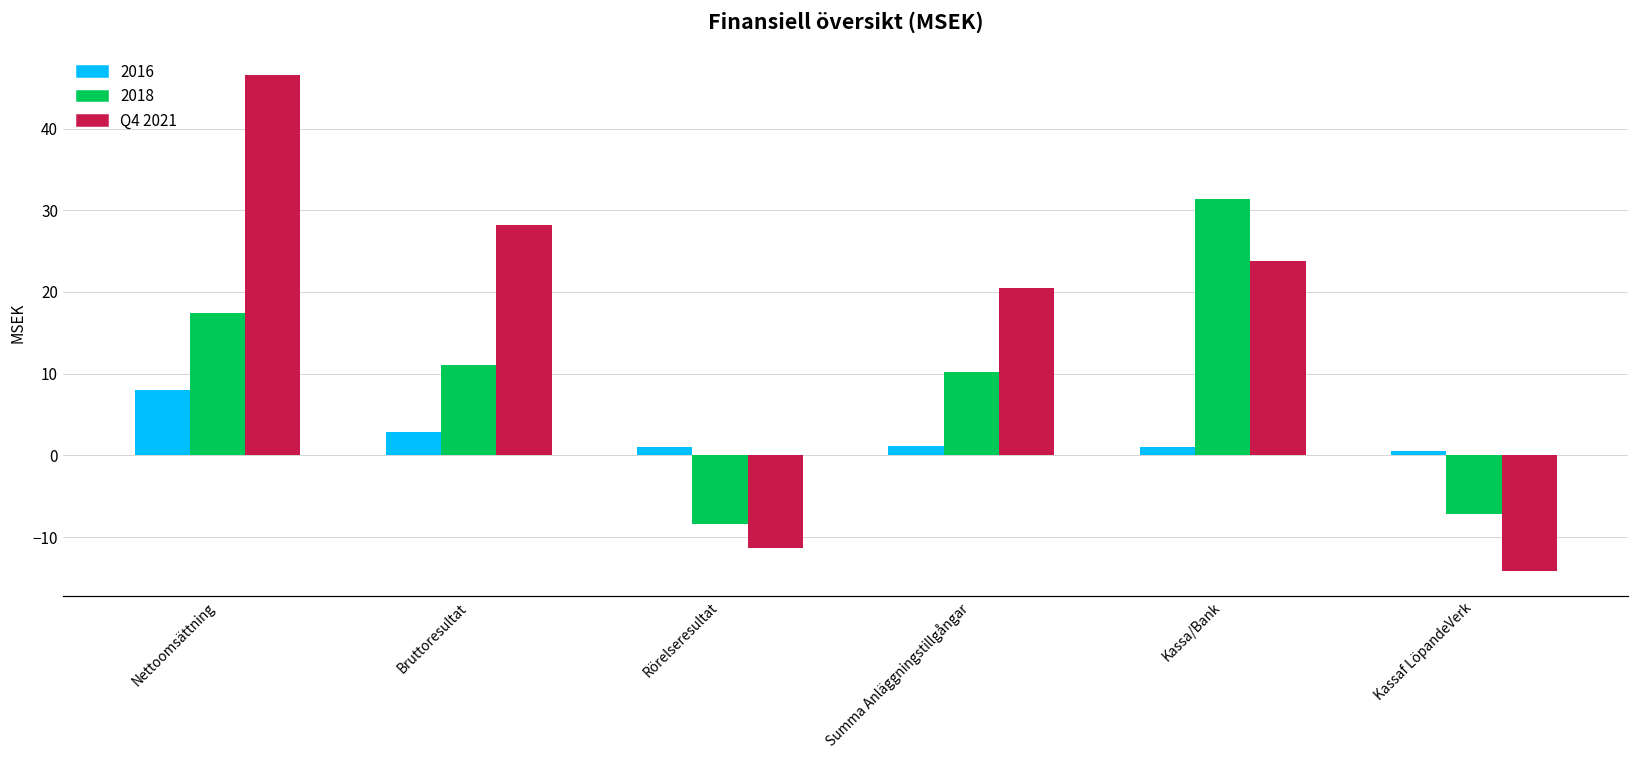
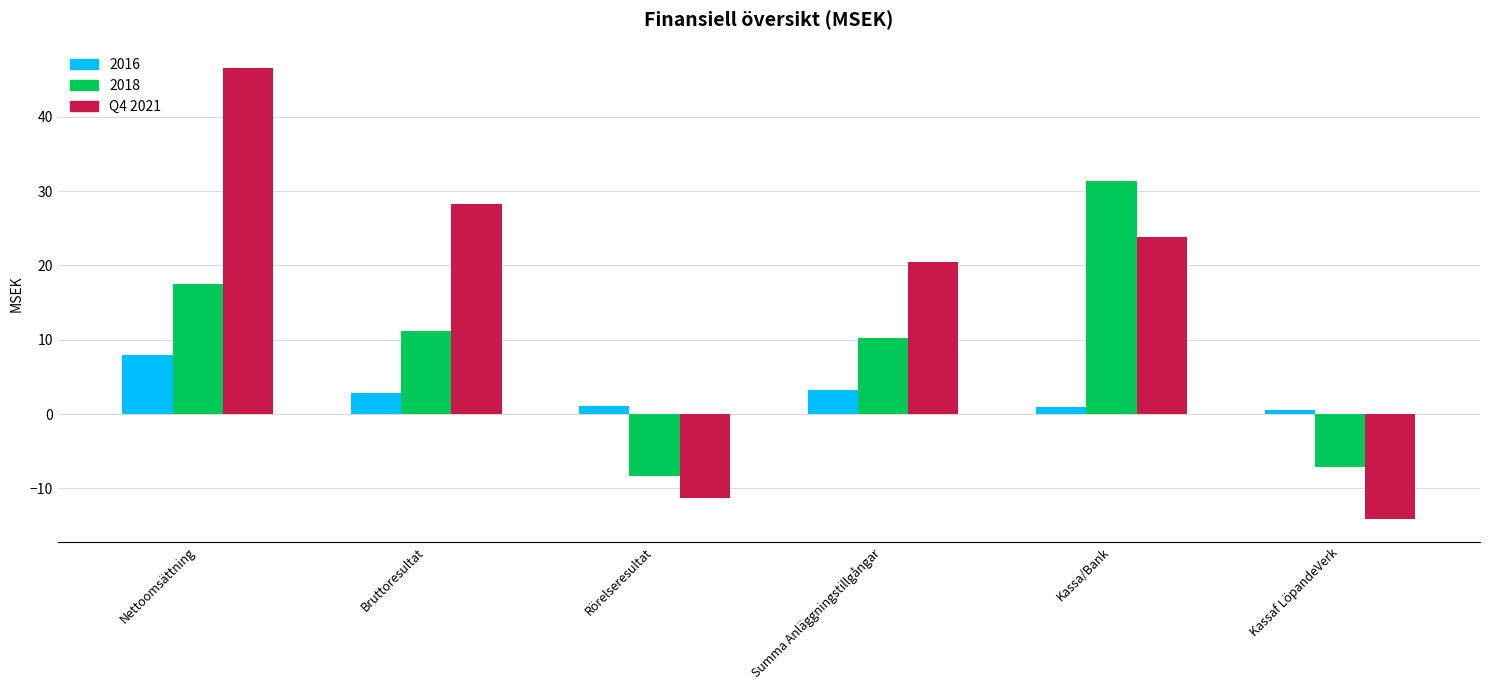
  {
    "2016": {
      "Nettoomsättning": 8,
      "Bruttoresultat": 3,
      "Rörelseresultat": 1,
-     "Summa Anläggningstillgångar": 1,
+     "Summa Anläggningstillgångar": 3,
      "Kassa/Bank": 1,
      "Kassaf LöpandeVerk": 1
    },
    "2018": {
      "Nettoomsättning": 17,
      "Bruttoresultat": 11,
      "Rörelseresultat": -8,
      "Summa Anläggningstillgångar": 10,
      "Kassa/Bank": 31,
      "Kassaf LöpandeVerk": -7
    },
    "Q4 2021": {
      "Nettoomsättning": 47,
      "Bruttoresultat": 28,
      "Rörelseresultat": -11,
      "Summa Anläggningstillgångar": 20,
      "Kassa/Bank": 24,
      "Kassaf LöpandeVerk": -14
    }
  }
